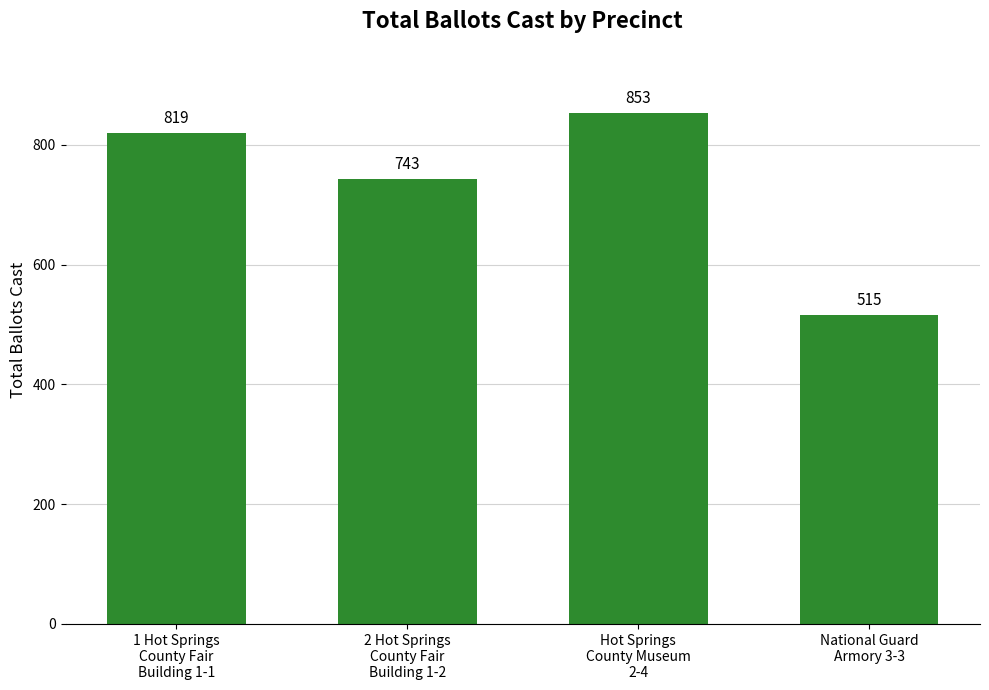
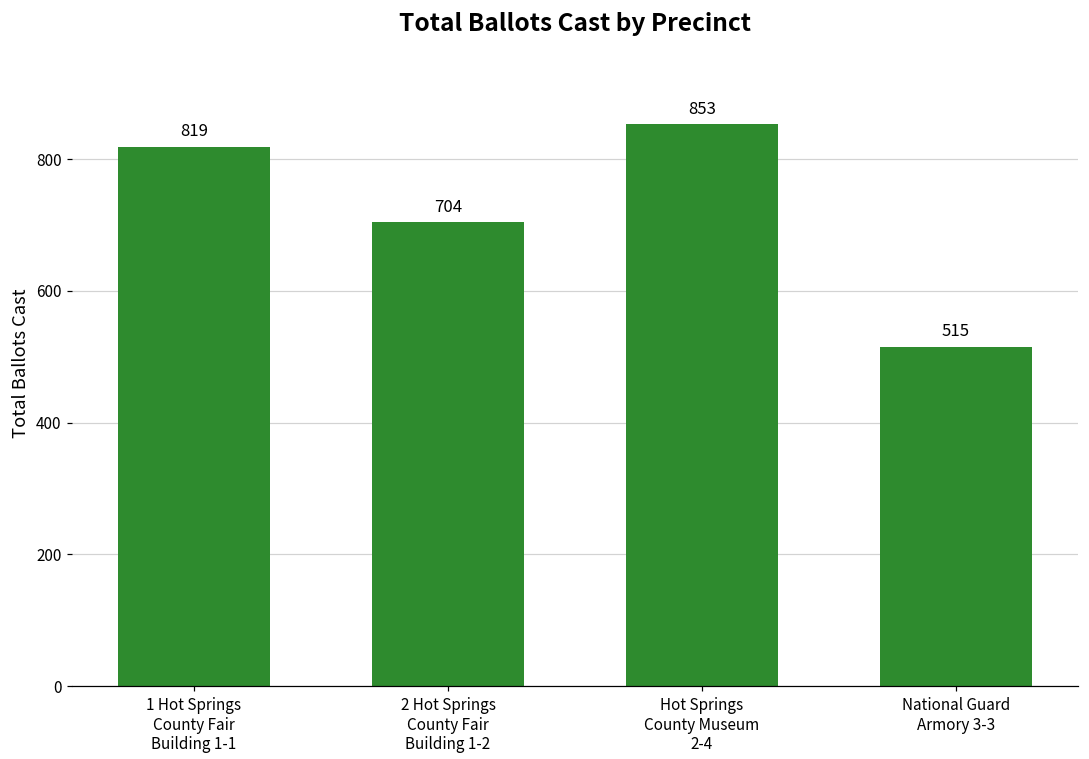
  {
    "1 Hot Springs County Fair Building 1-1": 819,
-   "2 Hot Springs County Fair Building 1-2": 743,
+   "2 Hot Springs County Fair Building 1-2": 704,
    "Hot Springs County Museum 2-4": 853,
    "National Guard Armory 3-3": 515
  }
